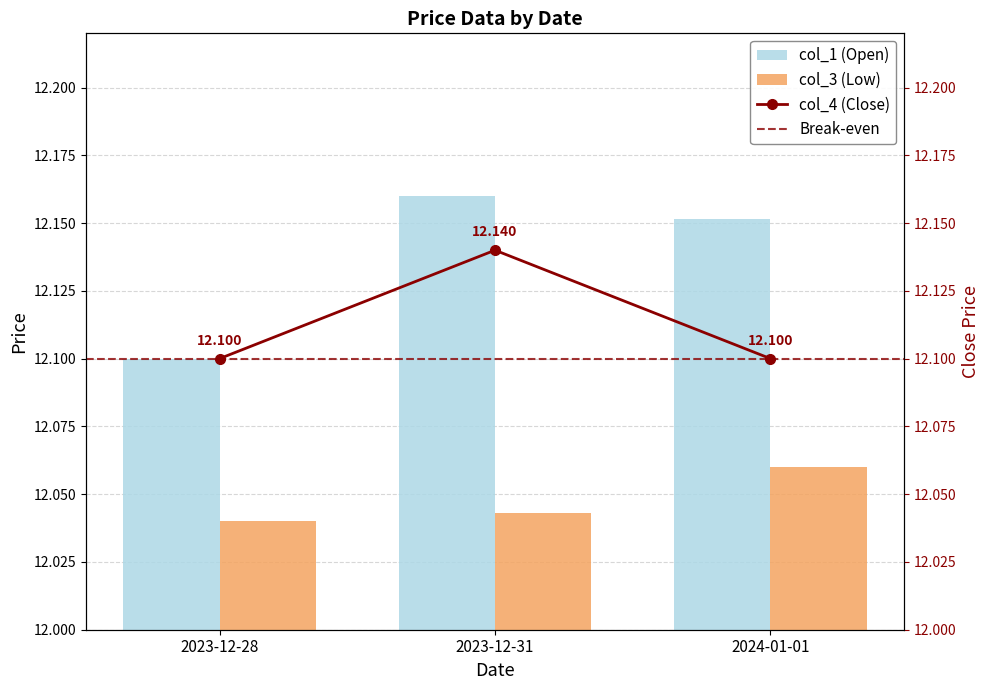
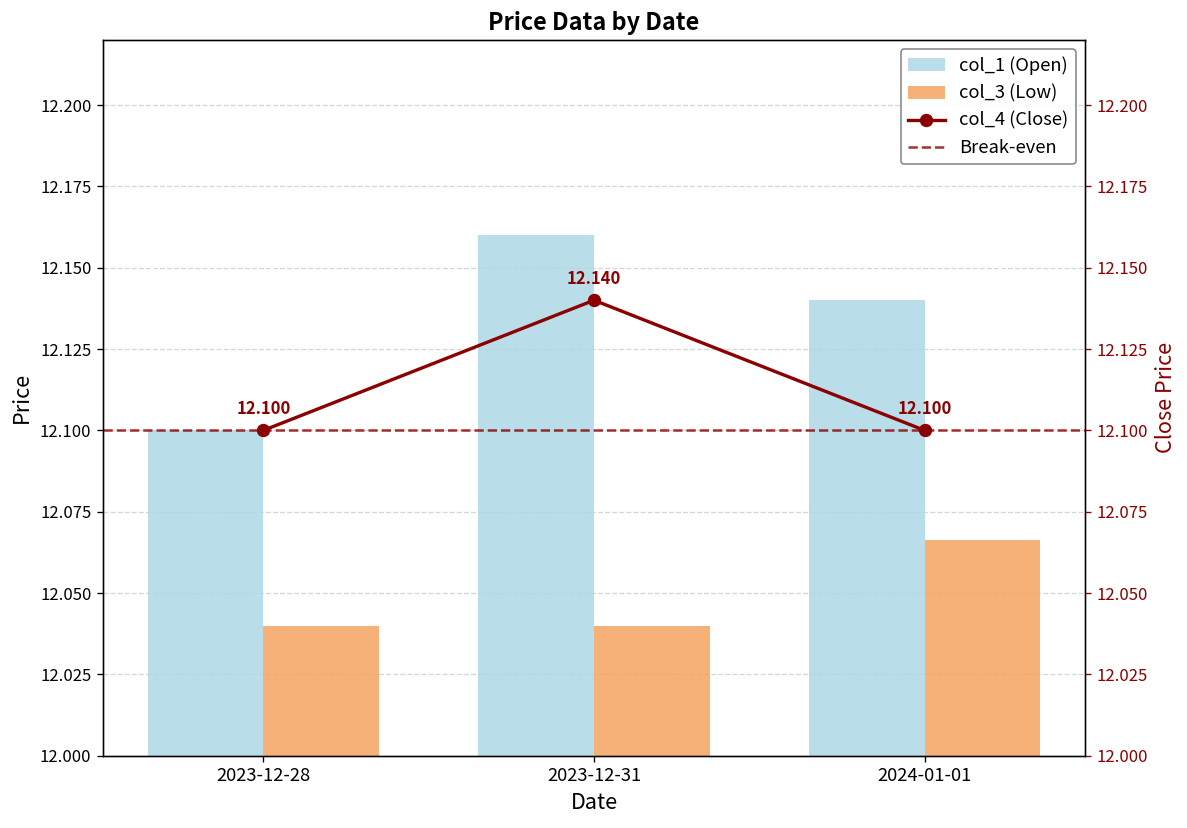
  {
    "col_1 (Open)": {
      "2023-12-28": 12.100,
-     "2024-01-01": 12.152
+     "2024-01-01": 12.140
    },
    "col_3 (Low)": {
      "2023-12-28": 12.040,
-     "2023-12-31": 12.043,
-     "2024-01-01": 12.060
+     "2023-12-31": 12.040,
+     "2024-01-01": 12.066
    },
    "col_4 (Close)": {
      "2023-12-28": 12.100,
      "2023-12-31": 12.140,
      "2024-01-01": 12.100
    }
  }
